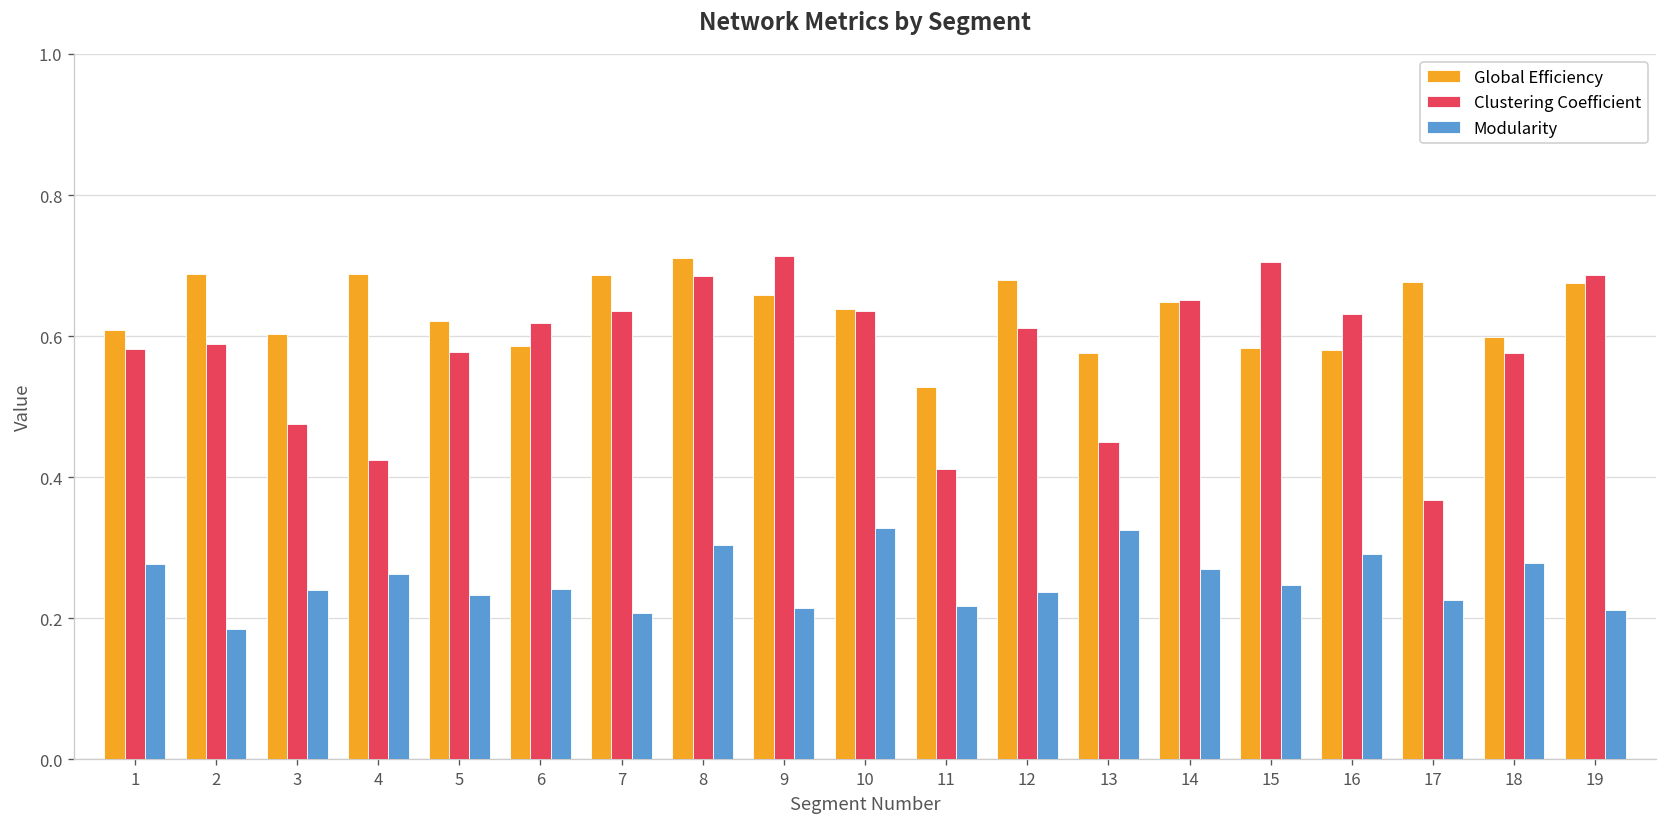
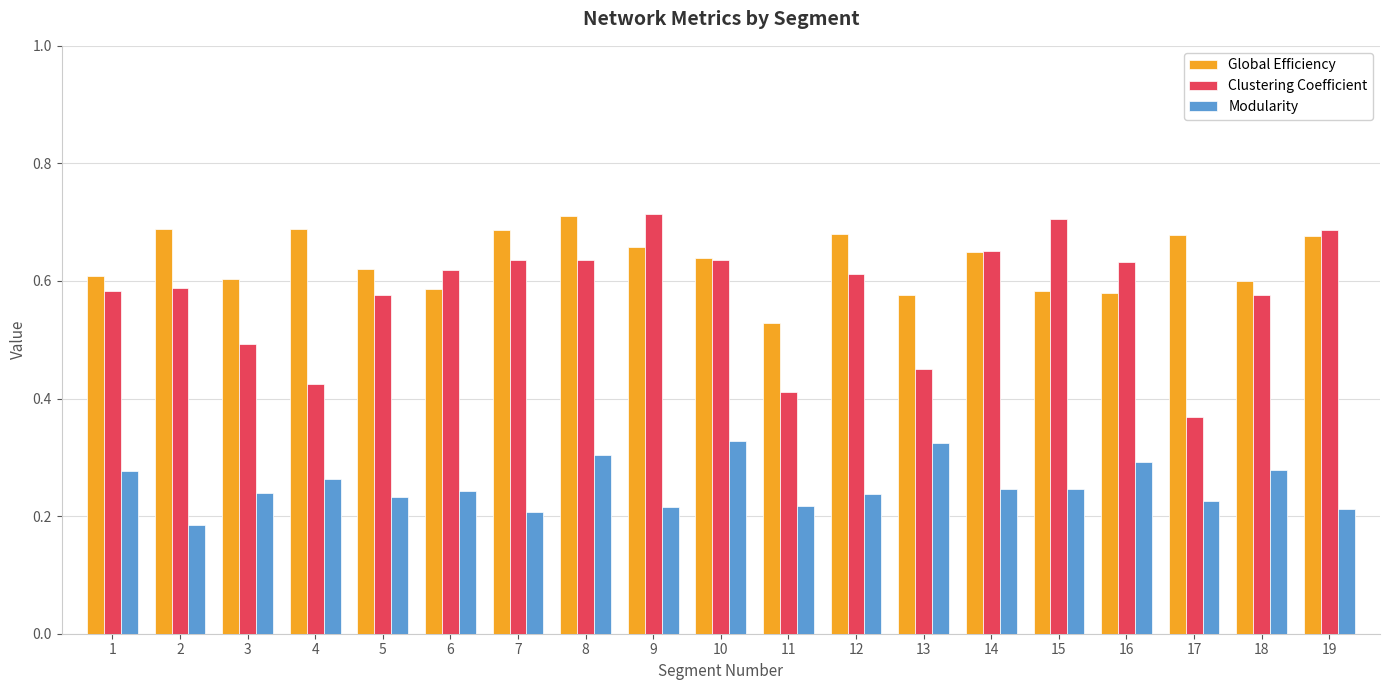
  {
    "Global Efficiency": {
      "1": 0.61,
      "2": 0.69,
      "3": 0.60,
      "4": 0.69,
      "5": 0.62,
      "6": 0.59,
      "7": 0.69,
      "8": 0.71,
      "9": 0.66,
      "10": 0.64,
      "11": 0.53,
      "12": 0.68,
      "13": 0.58,
      "14": 0.65,
      "15": 0.58,
      "16": 0.58,
      "17": 0.68,
      "18": 0.60,
      "19": 0.68
    },
    "Clustering Coefficient": {
      "1": 0.58,
      "2": 0.59,
-     "3": 0.48,
+     "3": 0.49,
      "4": 0.42,
      "5": 0.58,
      "6": 0.62,
      "7": 0.64,
-     "8": 0.68,
+     "8": 0.64,
      "9": 0.71,
      "10": 0.64,
      "11": 0.41,
      "12": 0.61,
      "13": 0.45,
      "14": 0.65,
      "15": 0.71,
      "16": 0.63,
      "17": 0.37,
      "18": 0.58,
      "19": 0.69
    },
    "Modularity": {
      "1": 0.28,
      "2": 0.18,
      "3": 0.24,
      "4": 0.26,
      "5": 0.23,
      "6": 0.24,
      "7": 0.21,
      "8": 0.30,
      "9": 0.22,
      "10": 0.33,
      "11": 0.22,
      "12": 0.24,
      "13": 0.32,
-     "14": 0.27,
+     "14": 0.25,
      "15": 0.25,
      "16": 0.29,
      "17": 0.23,
      "18": 0.28,
      "19": 0.21
    }
  }
